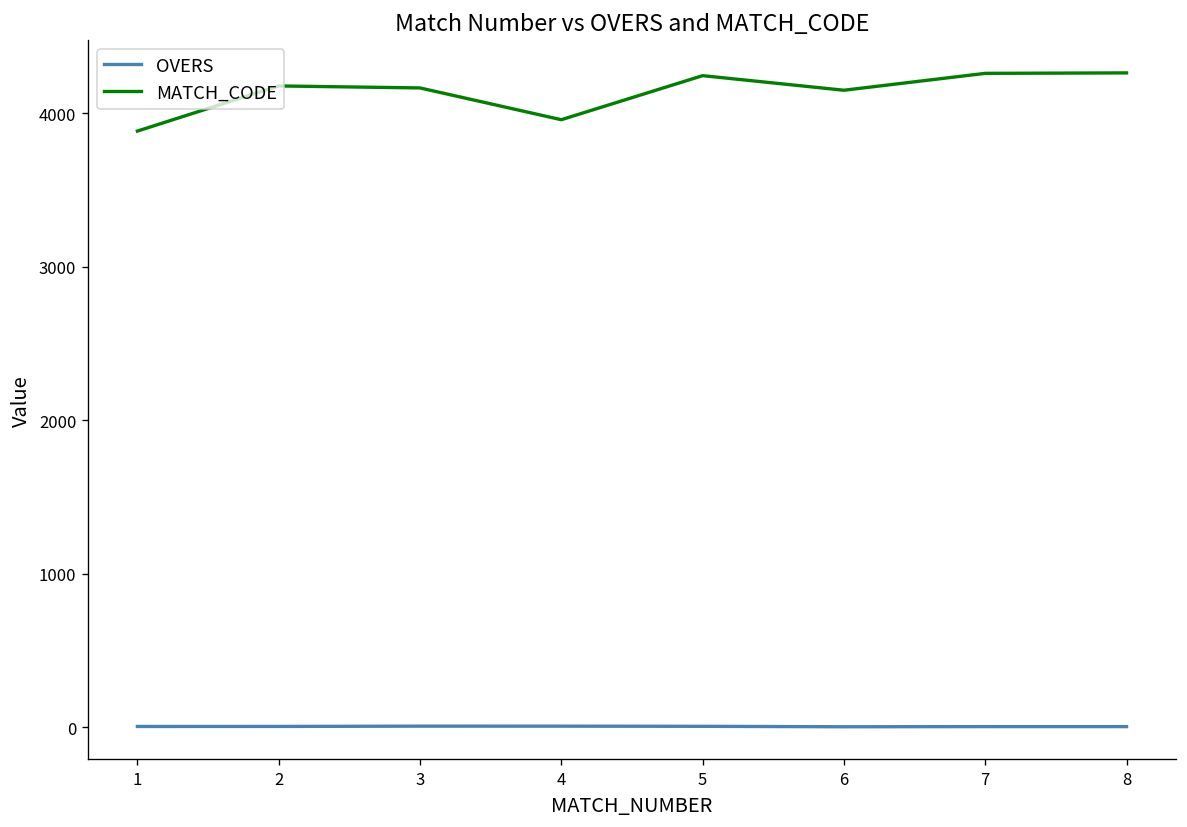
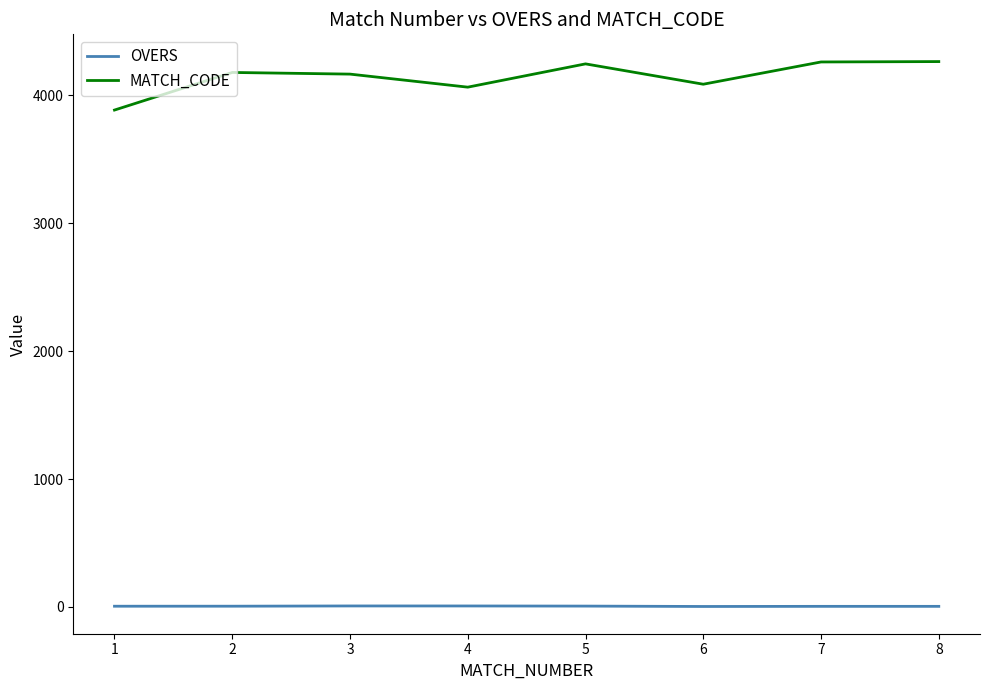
  {
    "OVERS": {
      "1": 10,
      "2": 10,
      "3": 10,
      "4": 10,
      "5": 10,
      "6": 0,
      "7": 10,
      "8": 10
    },
    "MATCH_CODE": {
      "1": 3890,
      "3": 4170,
-     "4": 3960,
+     "4": 4060,
      "5": 4250,
-     "6": 4150,
+     "6": 4090,
      "7": 4260,
      "8": 4260
    }
  }
